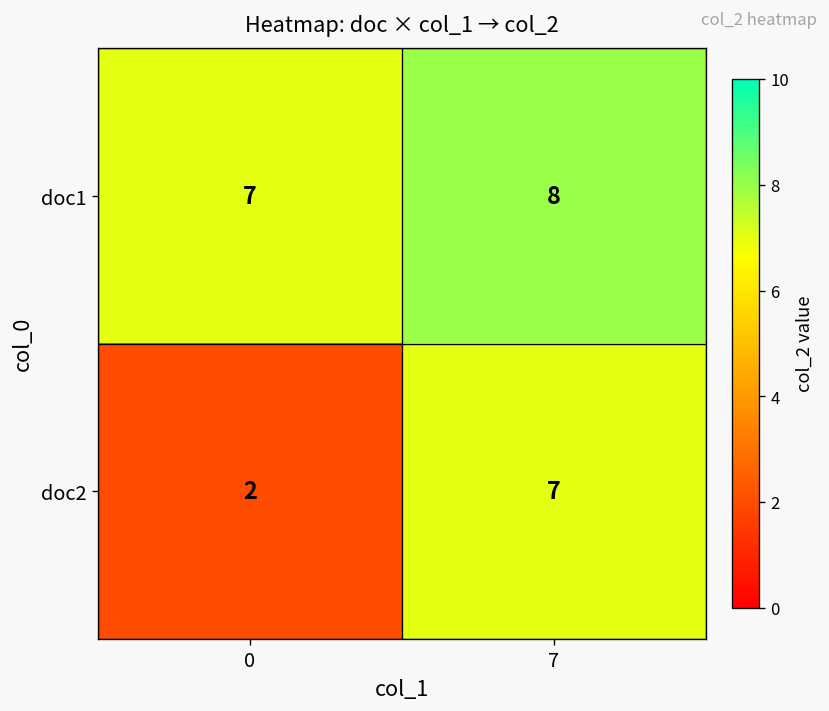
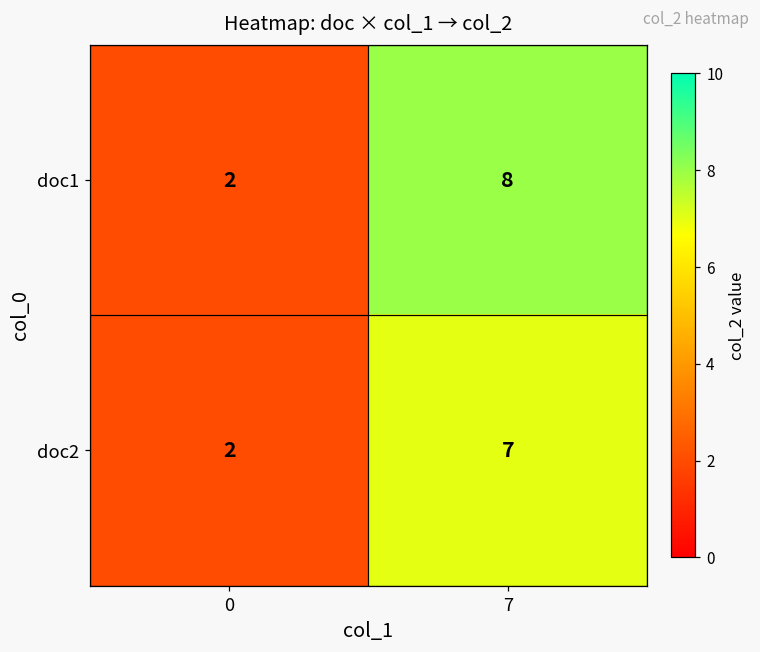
  {
    "doc1": {
-     "0": 7,
+     "0": 2,
      "7": 8
    },
    "doc2": {
      "0": 2,
      "7": 7
    }
  }
